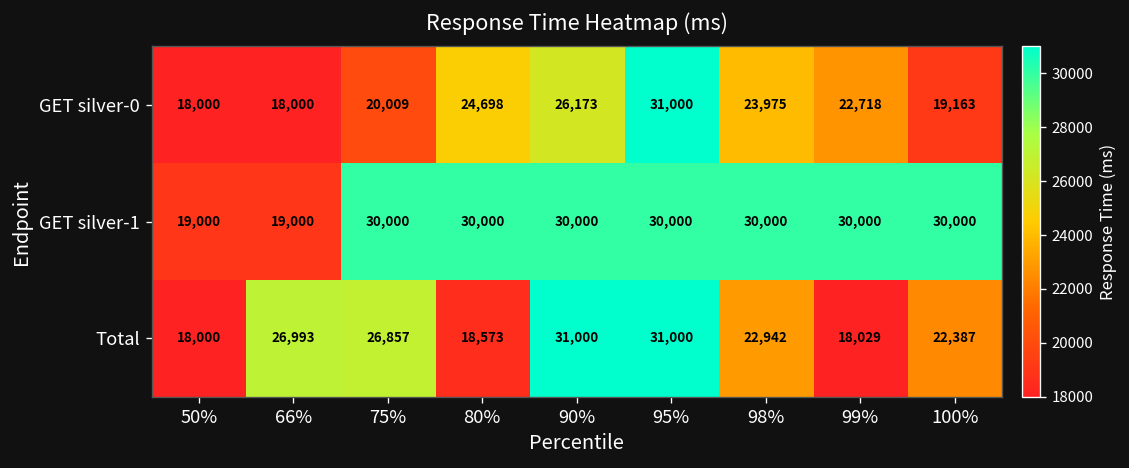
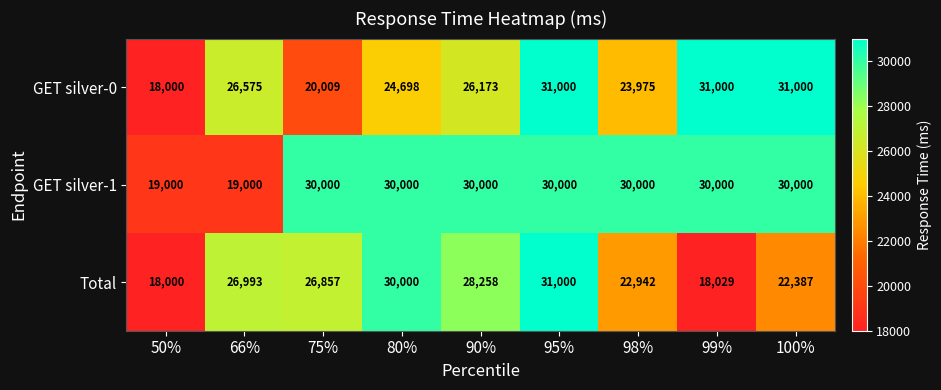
  {
    "GET silver-0": {
      "50%": "18,000",
-     "66%": "18,000",
+     "66%": "26,575",
      "75%": "20,009",
      "80%": "24,698",
      "90%": "26,173",
      "95%": "31,000",
      "98%": "23,975",
-     "99%": "22,718",
-     "100%": "19,163"
+     "99%": "31,000",
+     "100%": "31,000"
    },
    "GET silver-1": {
      "50%": "19,000",
      "66%": "19,000",
      "75%": "30,000",
      "80%": "30,000",
      "90%": "30,000",
      "95%": "30,000",
      "98%": "30,000",
      "99%": "30,000",
      "100%": "30,000"
    },
    "Total": {
      "50%": "18,000",
      "66%": "26,993",
      "75%": "26,857",
-     "80%": "18,573",
-     "90%": "31,000",
+     "80%": "30,000",
+     "90%": "28,258",
      "95%": "31,000",
      "98%": "22,942",
      "99%": "18,029",
      "100%": "22,387"
    }
  }
